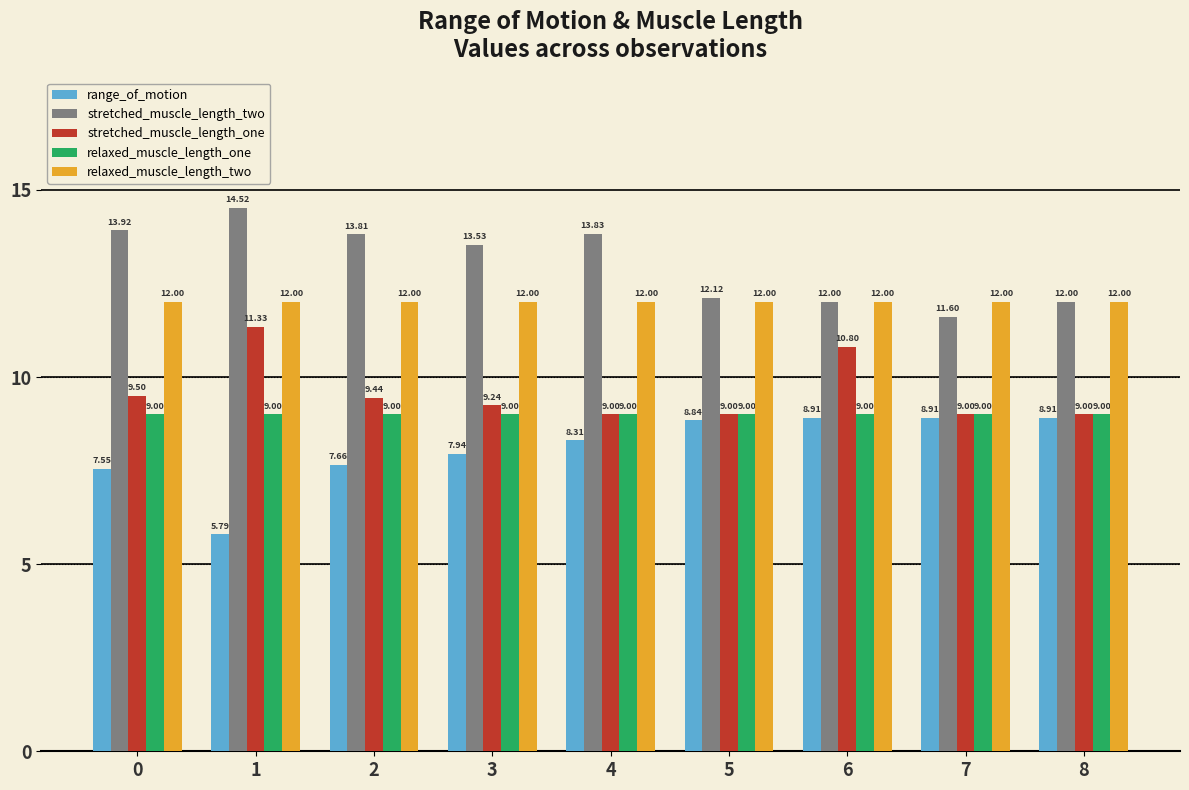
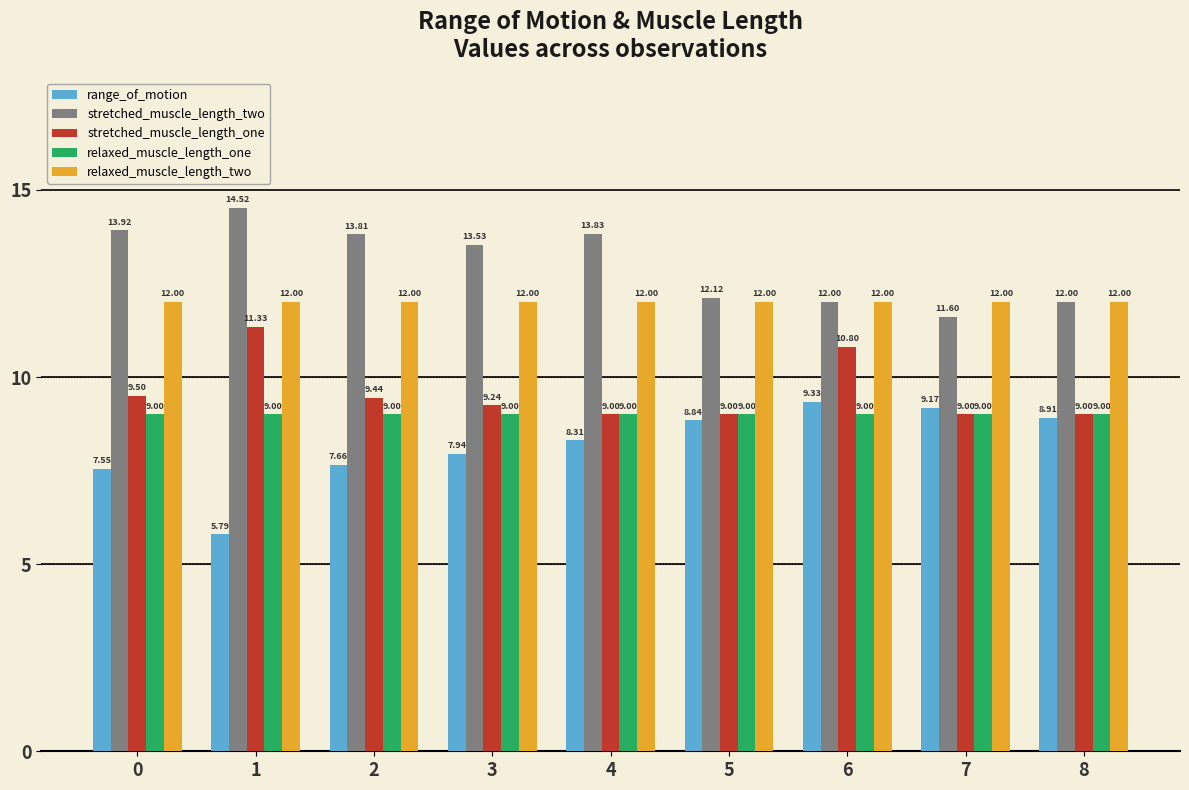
  {
    "range_of_motion": {
      "0": 7.55,
      "1": 5.79,
      "2": 7.66,
      "3": 7.94,
      "4": 8.31,
      "5": 8.84,
-     "6": 8.91,
-     "7": 8.91,
+     "6": 9.33,
+     "7": 9.17,
      "8": 8.91
    },
    "stretched_muscle_length_two": {
      "0": 13.92,
      "1": 14.52,
      "2": 13.81,
      "3": 13.53,
      "4": 13.83,
      "5": 12.12,
      "6": 12.00,
      "7": 11.60,
      "8": 12.00
    },
    "stretched_muscle_length_one": {
      "0": 9.50,
      "1": 11.33,
      "2": 9.44,
      "3": 9.24,
      "4": 9.00,
      "5": 9.00,
      "6": 10.80,
      "7": 9.00,
      "8": 9.00
    },
    "relaxed_muscle_length_one": {
      "0": 9.00,
      "1": 9.00,
      "2": 9.00,
      "3": 9.00,
      "4": 9.00,
      "5": 9.00,
      "6": 9.00,
      "7": 9.00,
      "8": 9.00
    },
    "relaxed_muscle_length_two": {
      "0": 12.00,
      "1": 12.00,
      "2": 12.00,
      "3": 12.00,
      "4": 12.00,
      "5": 12.00,
      "6": 12.00,
      "7": 12.00,
      "8": 12.00
    }
  }
